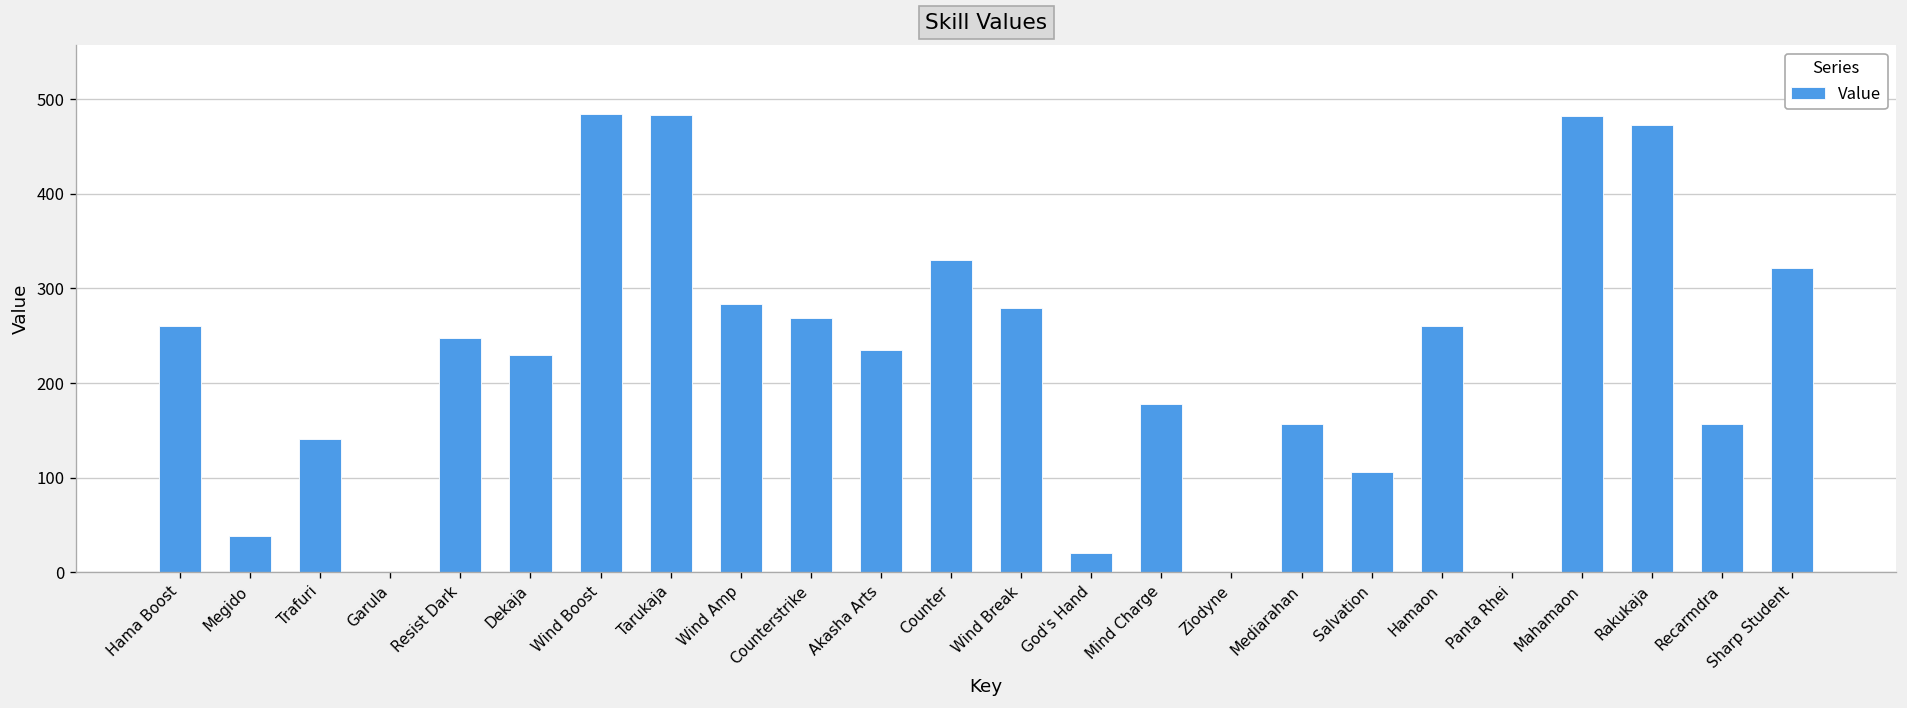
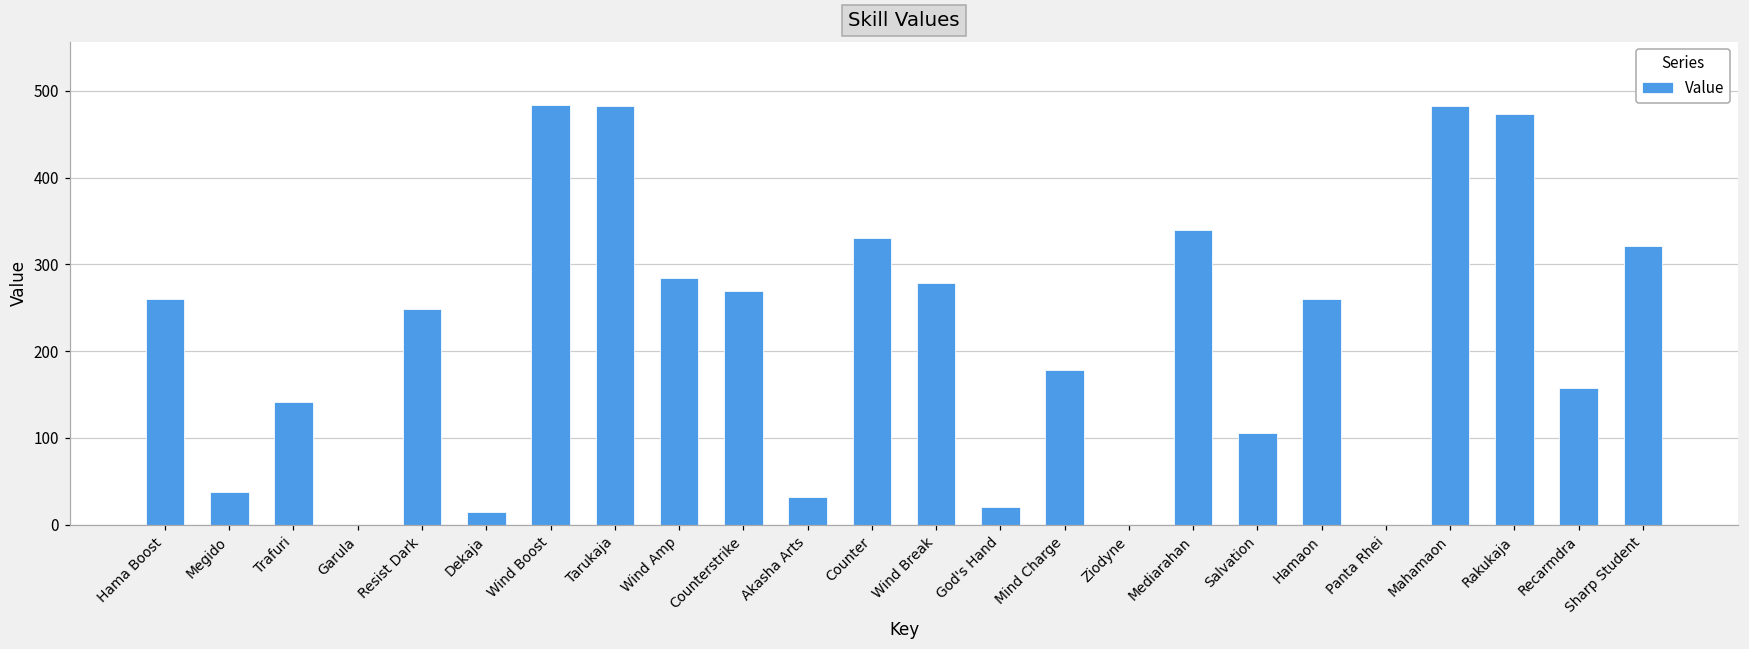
  {
    "Hama Boost": 260,
    "Megido": 40,
    "Trafuri": 140,
    "Garula": 0,
    "Resist Dark": 250,
-   "Dekaja": 230,
+   "Dekaja": 20,
    "Wind Boost": 480,
    "Tarukaja": 480,
    "Wind Amp": 280,
    "Counterstrike": 270,
-   "Akasha Arts": 240,
+   "Akasha Arts": 30,
    "Counter": 330,
    "Wind Break": 280,
    "God's Hand": 20,
    "Mind Charge": 180,
    "Ziodyne": 0,
-   "Mediarahan": 160,
+   "Mediarahan": 340,
    "Salvation": 110,
    "Hamaon": 260,
    "Panta Rhei": 0,
    "Mahamaon": 480,
    "Rakukaja": 470,
    "Recarmdra": 160,
    "Sharp Student": 320
  }
